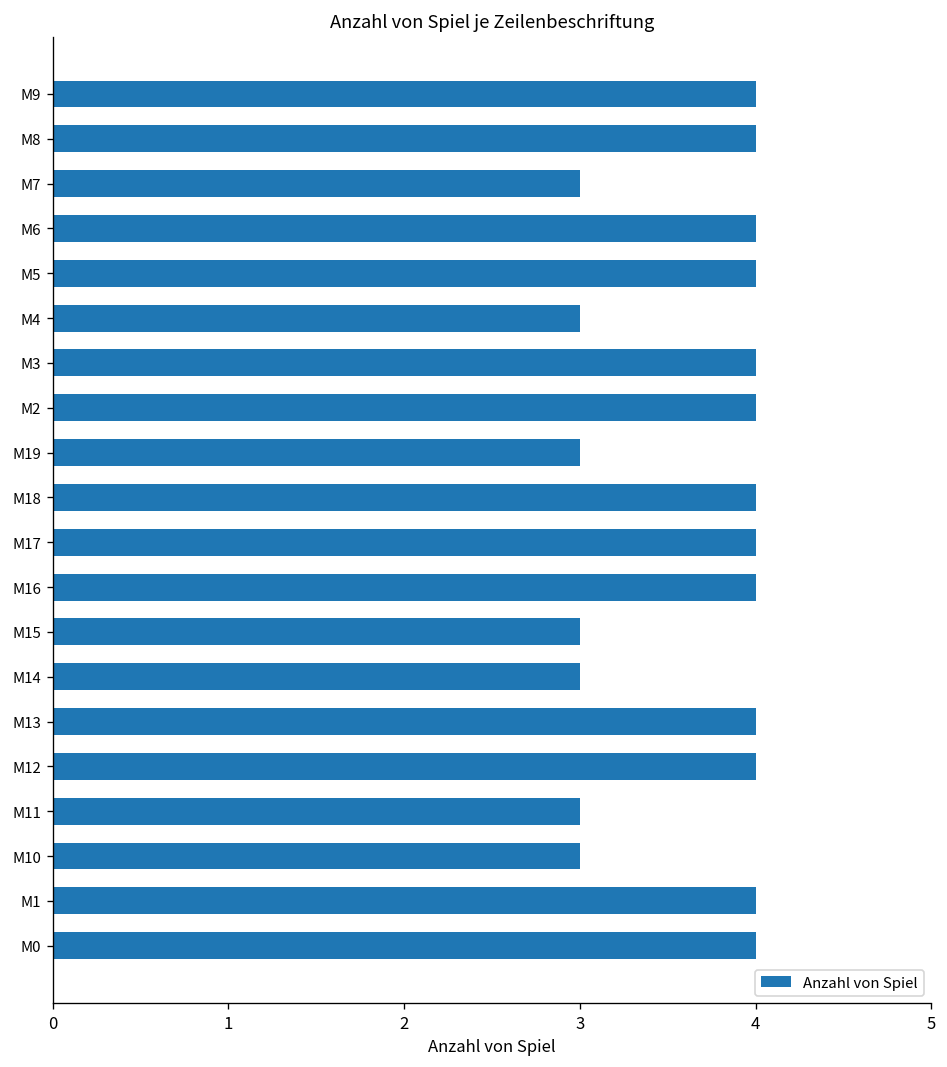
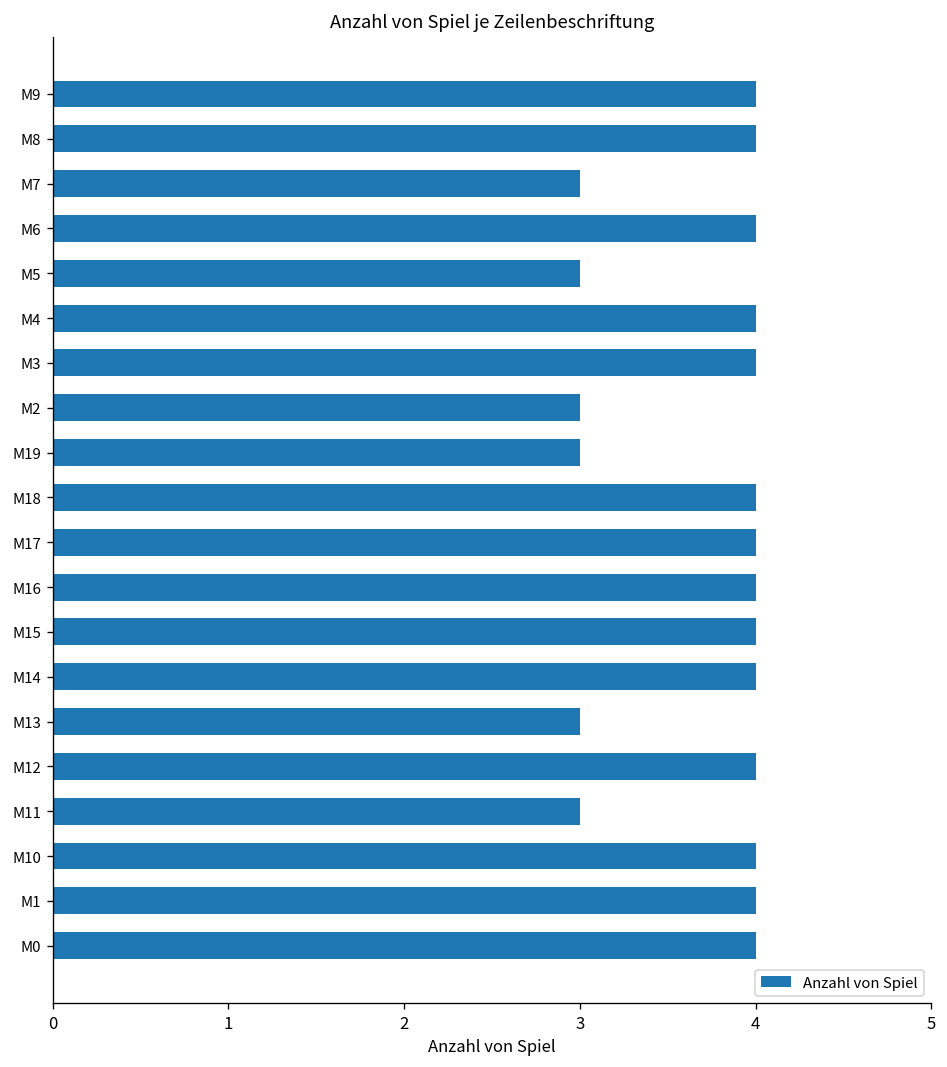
  {
    "M9": 4,
    "M8": 4,
    "M7": 3,
    "M6": 4,
-   "M5": 4,
-   "M4": 3,
+   "M5": 3,
+   "M4": 4,
    "M3": 4,
-   "M2": 4,
+   "M2": 3,
    "M19": 3,
    "M18": 4,
    "M17": 4,
    "M16": 4,
-   "M15": 3,
-   "M14": 3,
-   "M13": 4,
+   "M15": 4,
+   "M14": 4,
+   "M13": 3,
    "M12": 4,
    "M11": 3,
-   "M10": 3,
+   "M10": 4,
    "M1": 4,
    "M0": 4
  }
